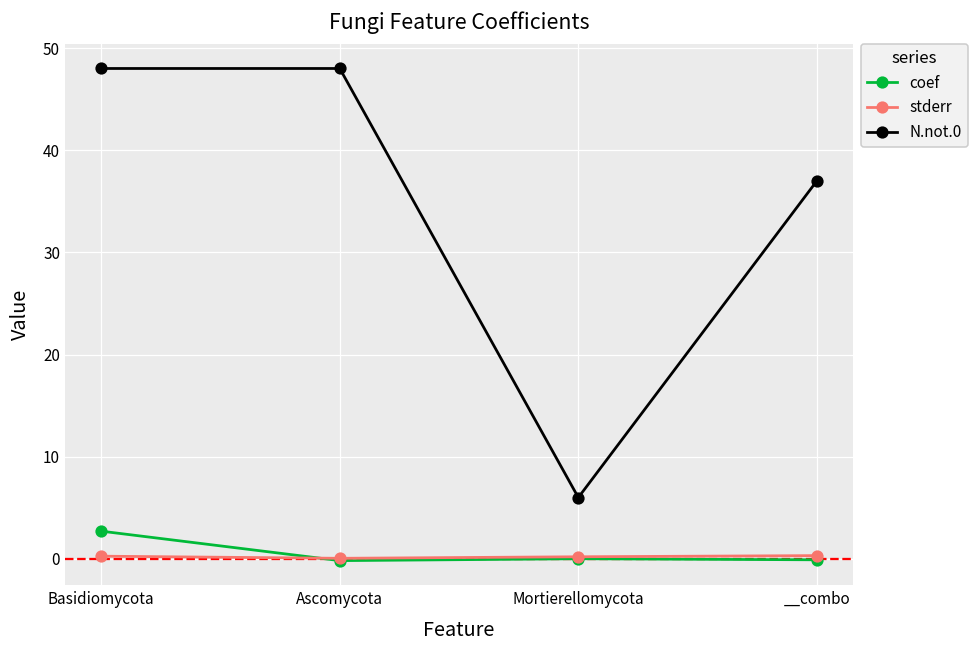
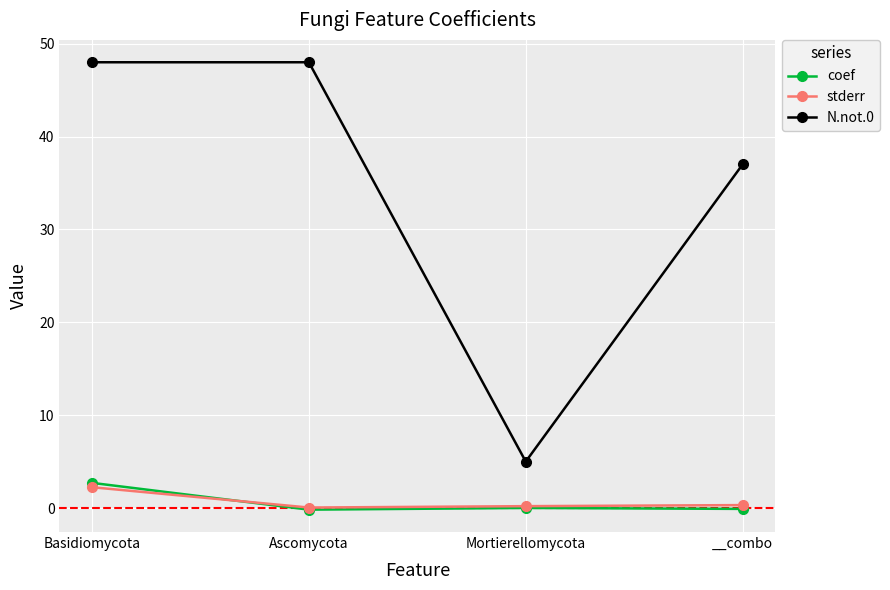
  {
    "coef": {
      "Basidiomycota": 3,
      "__combo": 0
    },
    "stderr": {
-     "Basidiomycota": 0,
+     "Basidiomycota": 2,
      "__combo": 0
    },
    "N.not.0": {
      "Basidiomycota": 48,
      "Ascomycota": 48,
-     "Mortierellomycota": 6,
+     "Mortierellomycota": 5,
      "__combo": 37
    }
  }
